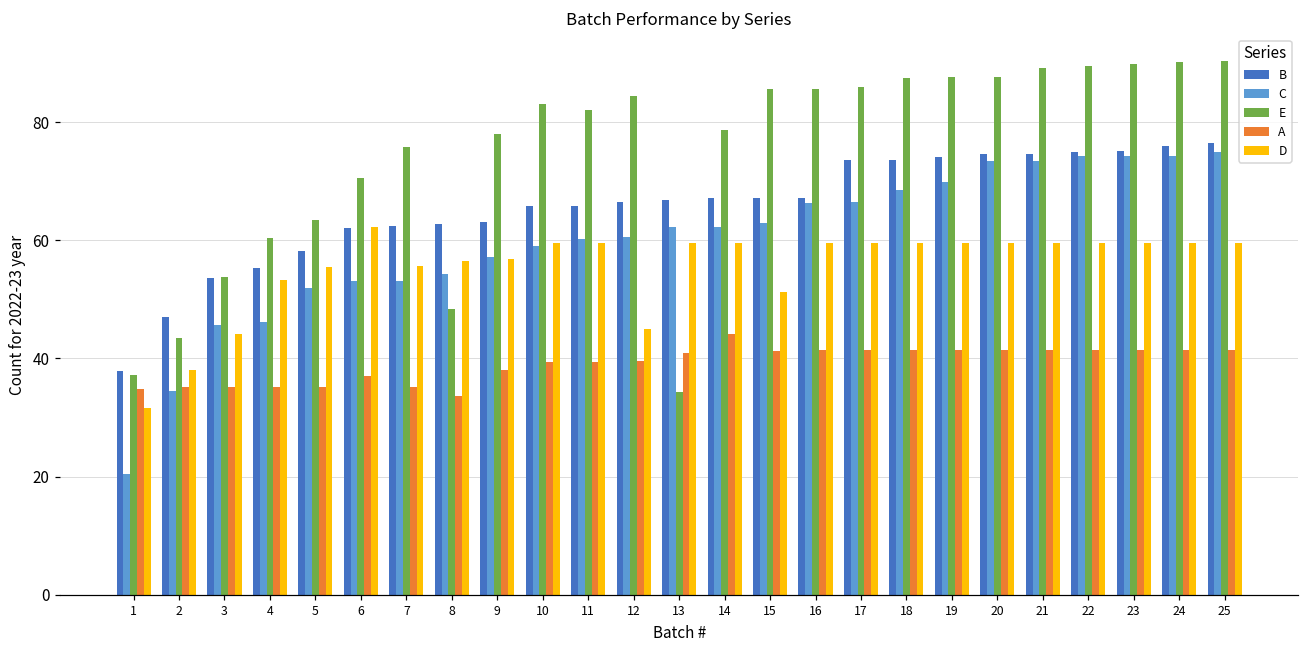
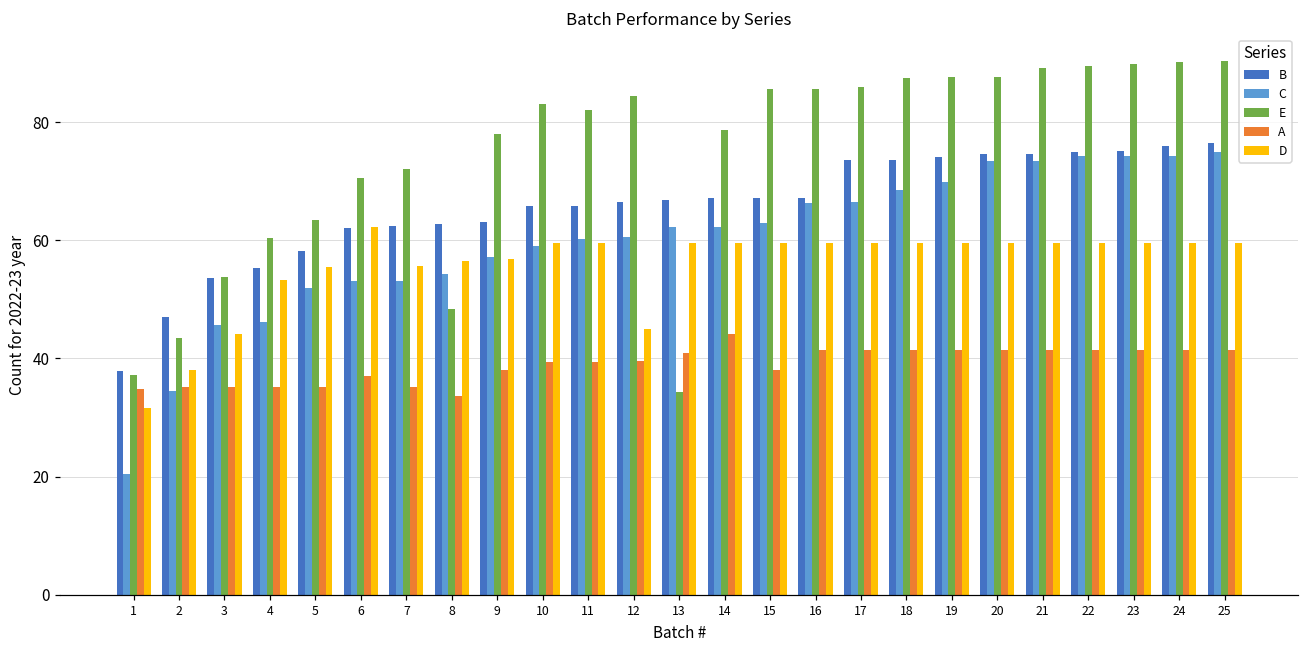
  {
    "E": {
      "1": 37,
      "2": 44,
      "3": 54,
      "4": 60,
      "5": 63,
      "6": 70,
-     "7": 76,
+     "7": 72,
      "8": 48,
      "9": 78,
      "10": 83,
      "11": 82,
      "12": 84,
      "13": 34,
      "14": 79,
      "15": 86,
      "16": 86,
      "17": 86,
      "18": 88,
      "19": 88,
      "20": 88,
      "21": 89,
      "22": 89,
      "23": 90,
      "24": 90,
      "25": 90
    },
    "A": {
      "1": 35,
      "2": 35,
      "3": 35,
      "4": 35,
      "5": 35,
      "6": 37,
      "7": 35,
      "8": 34,
      "9": 38,
      "10": 39,
      "11": 39,
      "12": 40,
      "13": 41,
      "14": 44,
-     "15": 41,
+     "15": 38,
      "16": 41,
      "17": 41,
      "18": 41,
      "19": 41,
      "20": 41,
      "21": 41,
      "22": 41,
      "23": 41,
      "24": 41,
      "25": 41
    },
    "D": {
      "1": 32,
      "2": 38,
      "3": 44,
      "4": 53,
      "5": 56,
      "6": 62,
      "7": 56,
      "8": 56,
      "9": 57,
      "10": 59,
      "11": 59,
      "12": 45,
      "13": 59,
      "14": 59,
-     "15": 51,
+     "15": 59,
      "16": 59,
      "17": 59,
      "18": 59,
      "19": 59,
      "20": 59,
      "21": 59,
      "22": 59,
      "23": 59,
      "24": 59,
      "25": 59
    }
  }
